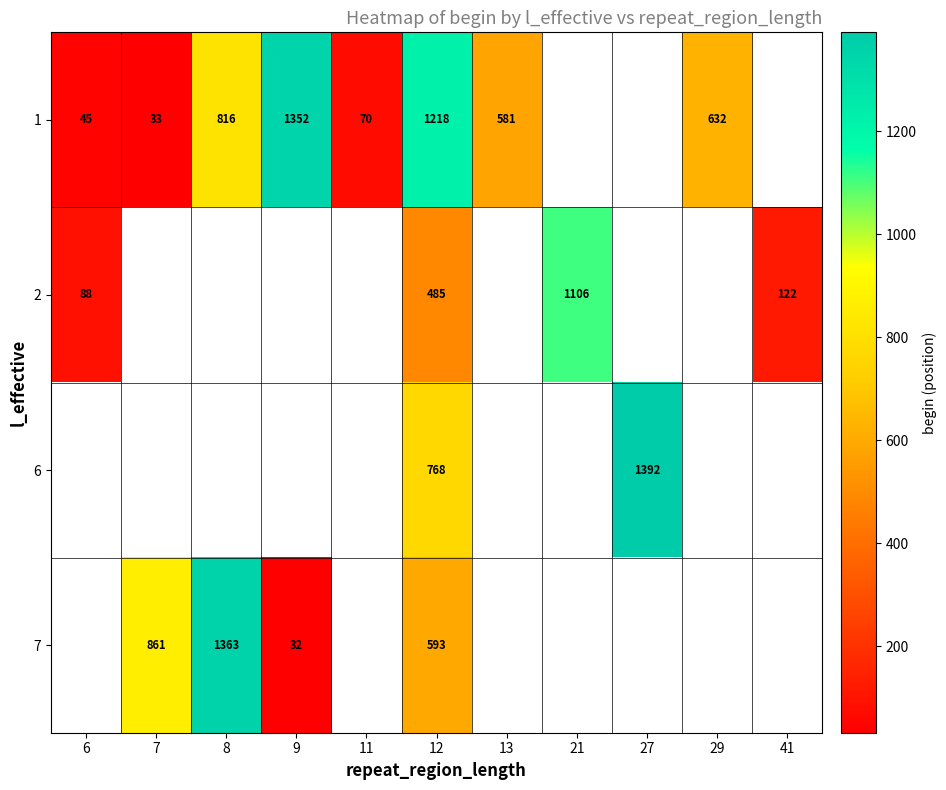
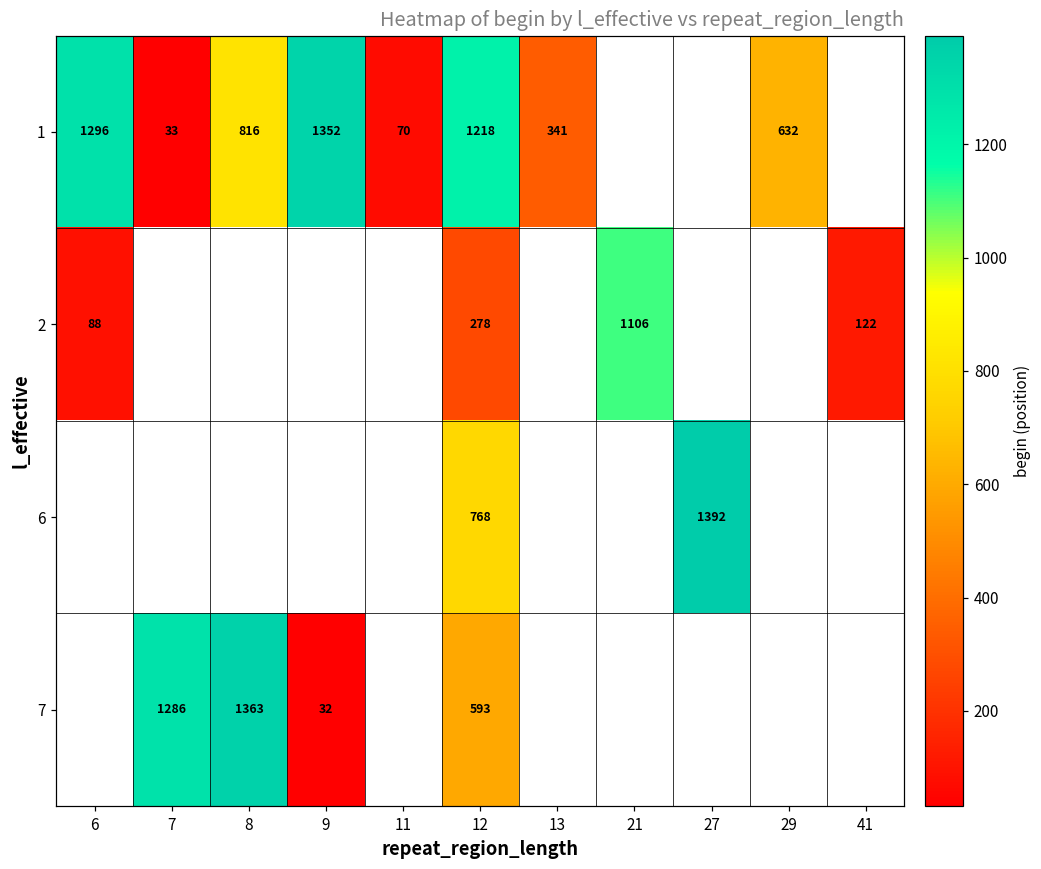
  {
    "1": {
-     "6": 45,
+     "6": 1296,
      "7": 33,
      "8": 816,
      "9": 1352,
      "11": 70,
      "12": 1218,
-     "13": 581,
+     "13": 341,
      "29": 632
    },
    "2": {
      "6": 88,
-     "12": 485,
+     "12": 278,
      "21": 1106,
      "41": 122
    },
    "6": {
      "12": 768,
      "27": 1392
    },
    "7": {
-     "7": 861,
+     "7": 1286,
      "8": 1363,
      "9": 32,
      "12": 593
    }
  }
